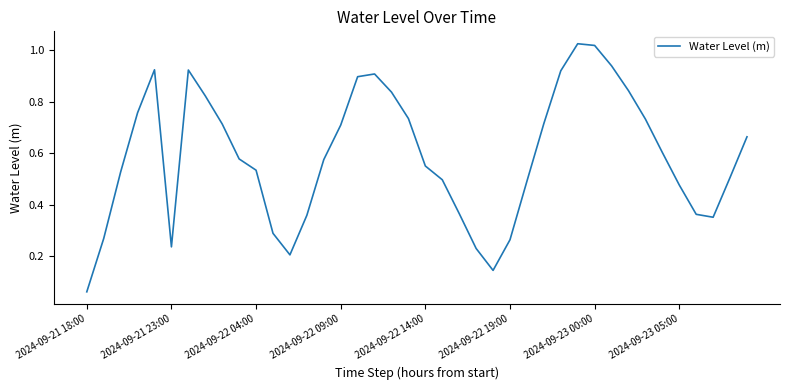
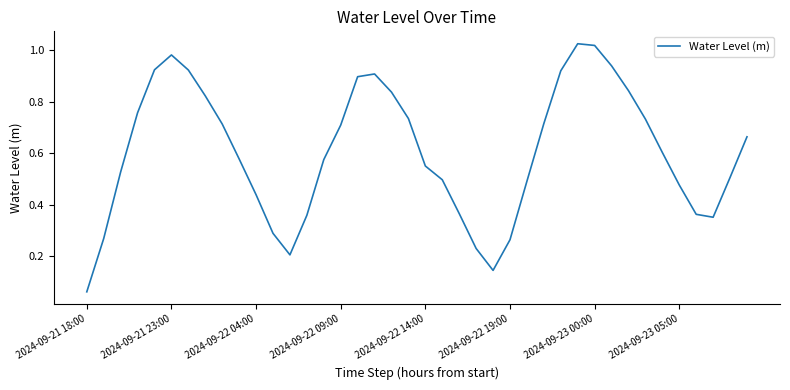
  {
    "2024-09-21 18:00": 0.06,
-   "2024-09-21 23:00": 0.24,
-   "2024-09-22 04:00": 0.53,
+   "2024-09-21 23:00": 0.98,
+   "2024-09-22 04:00": 0.44,
    "2024-09-22 09:00": 0.71,
    "2024-09-22 14:00": 0.55,
    "2024-09-22 19:00": 0.26,
    "2024-09-23 00:00": 1.02,
    "2024-09-23 05:00": 0.48
  }
